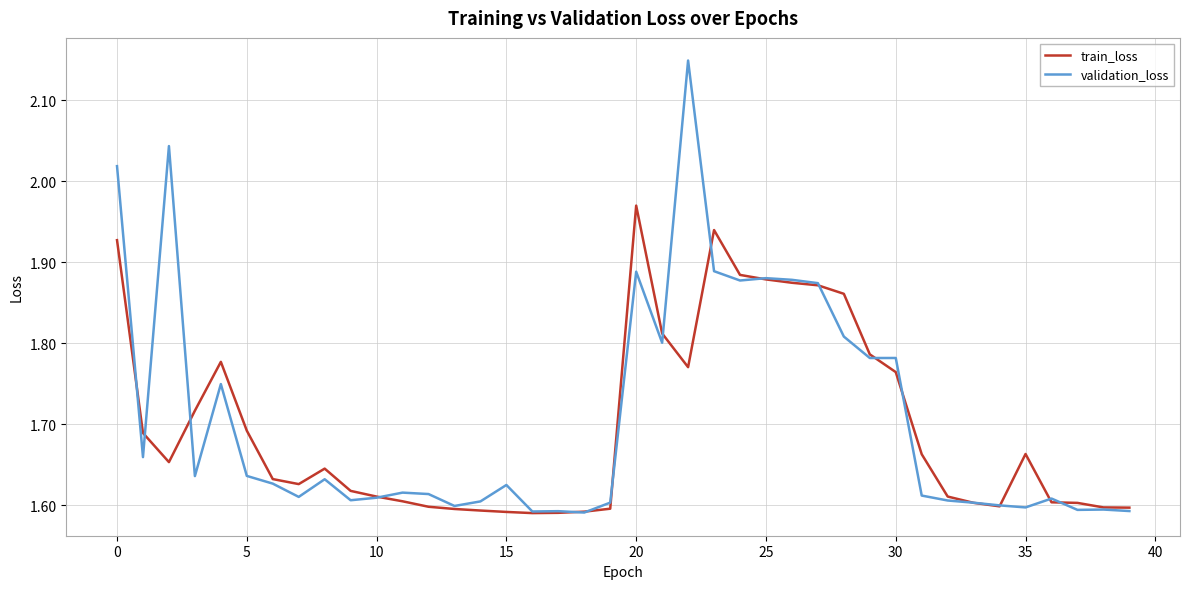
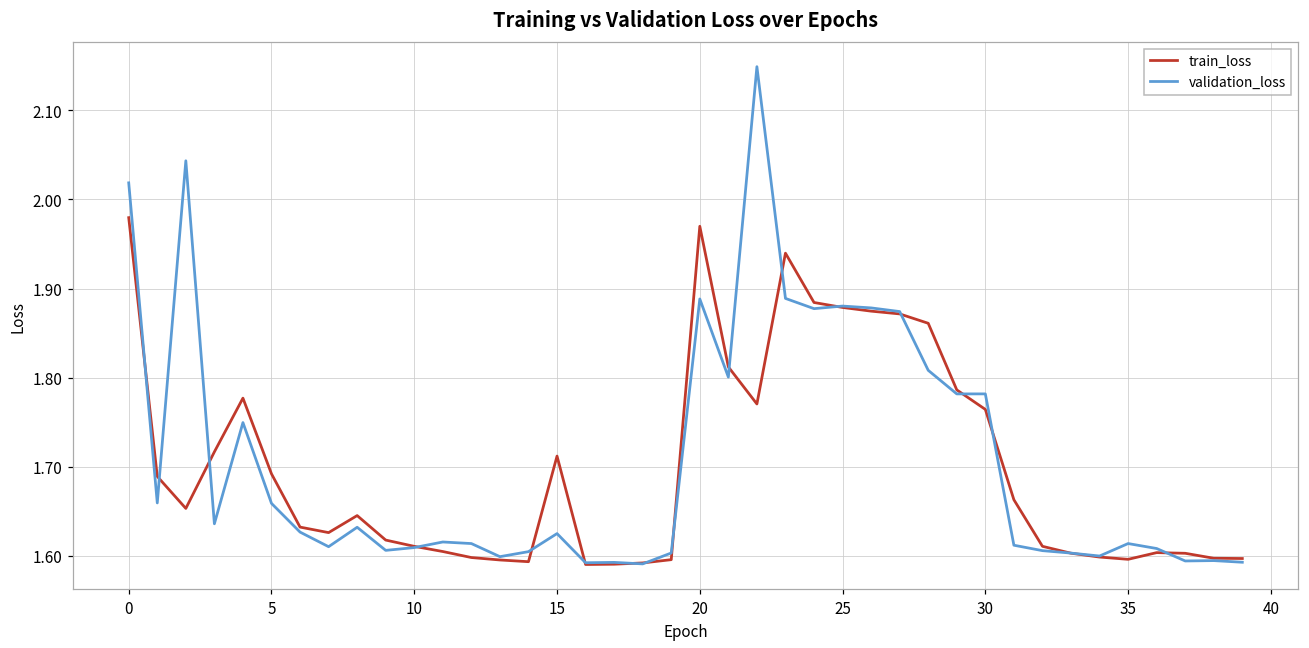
  {
    "train_loss": {
-     "0": 1.93,
+     "0": 1.98,
      "5": 1.69,
-     "15": 1.59,
+     "15": 1.71,
      "20": 1.97,
      "30": 1.76,
-     "35": 1.66
+     "35": 1.60
    },
    "validation_loss": {
      "0": 2.02,
-     "5": 1.64,
+     "5": 1.66,
      "15": 1.62,
      "20": 1.89,
      "30": 1.78,
-     "35": 1.60
+     "35": 1.61
    }
  }
